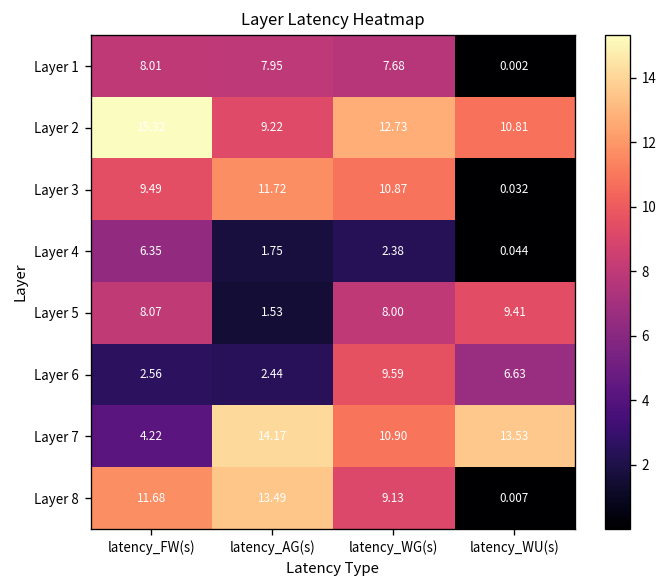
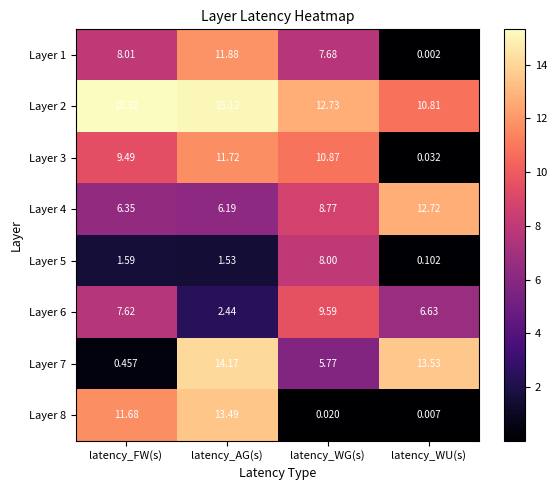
  {
    "Layer 1": {
      "latency_FW(s)": 8.01,
-     "latency_AG(s)": 7.95,
+     "latency_AG(s)": 11.88,
      "latency_WG(s)": 7.68,
      "latency_WU(s)": 0.002
    },
    "Layer 2": {
      "latency_FW(s)": 15.32,
-     "latency_AG(s)": 9.22,
+     "latency_AG(s)": 15.12,
      "latency_WG(s)": 12.73,
      "latency_WU(s)": 10.81
    },
    "Layer 3": {
      "latency_FW(s)": 9.49,
      "latency_AG(s)": 11.72,
      "latency_WG(s)": 10.87,
      "latency_WU(s)": 0.032
    },
    "Layer 4": {
      "latency_FW(s)": 6.35,
-     "latency_AG(s)": 1.75,
-     "latency_WG(s)": 2.38,
-     "latency_WU(s)": 0.044
+     "latency_AG(s)": 6.19,
+     "latency_WG(s)": 8.77,
+     "latency_WU(s)": 12.72
    },
    "Layer 5": {
-     "latency_FW(s)": 8.07,
+     "latency_FW(s)": 1.59,
      "latency_AG(s)": 1.53,
      "latency_WG(s)": 8.00,
-     "latency_WU(s)": 9.41
+     "latency_WU(s)": 0.102
    },
    "Layer 6": {
-     "latency_FW(s)": 2.56,
+     "latency_FW(s)": 7.62,
      "latency_AG(s)": 2.44,
      "latency_WG(s)": 9.59,
      "latency_WU(s)": 6.63
    },
    "Layer 7": {
-     "latency_FW(s)": 4.22,
+     "latency_FW(s)": 0.457,
      "latency_AG(s)": 14.17,
-     "latency_WG(s)": 10.90,
+     "latency_WG(s)": 5.77,
      "latency_WU(s)": 13.53
    },
    "Layer 8": {
      "latency_FW(s)": 11.68,
      "latency_AG(s)": 13.49,
-     "latency_WG(s)": 9.13,
+     "latency_WG(s)": 0.020,
      "latency_WU(s)": 0.007
    }
  }
